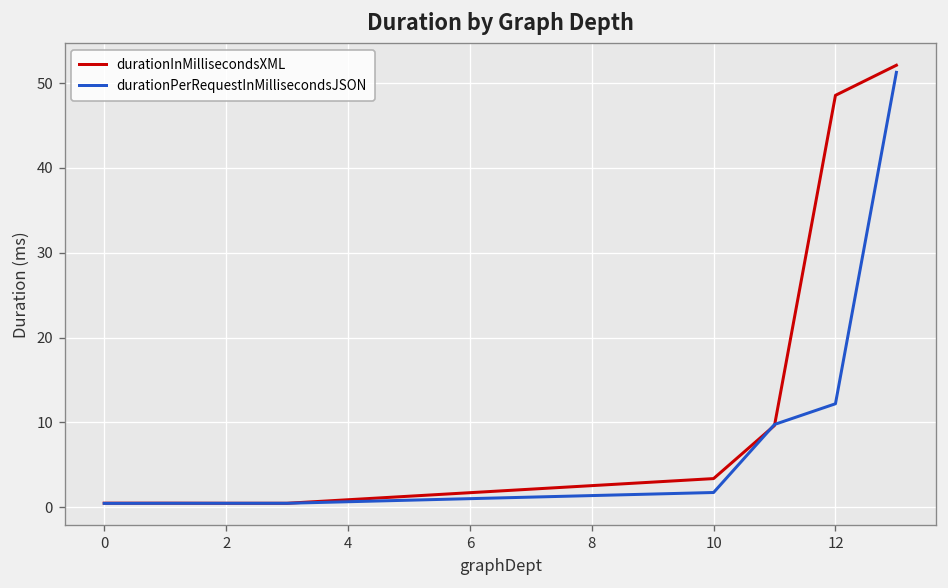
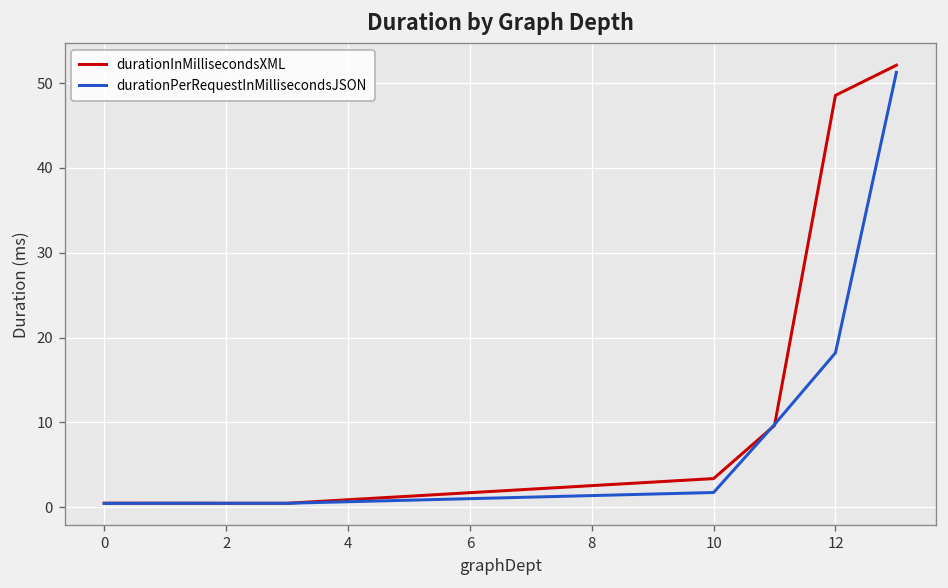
  {
    "durationInMillisecondsXML": {
      "10": 3,
      "12": 49
    },
    "durationPerRequestInMillisecondsJSON": {
      "10": 2,
-     "12": 12
+     "12": 18
    }
  }
